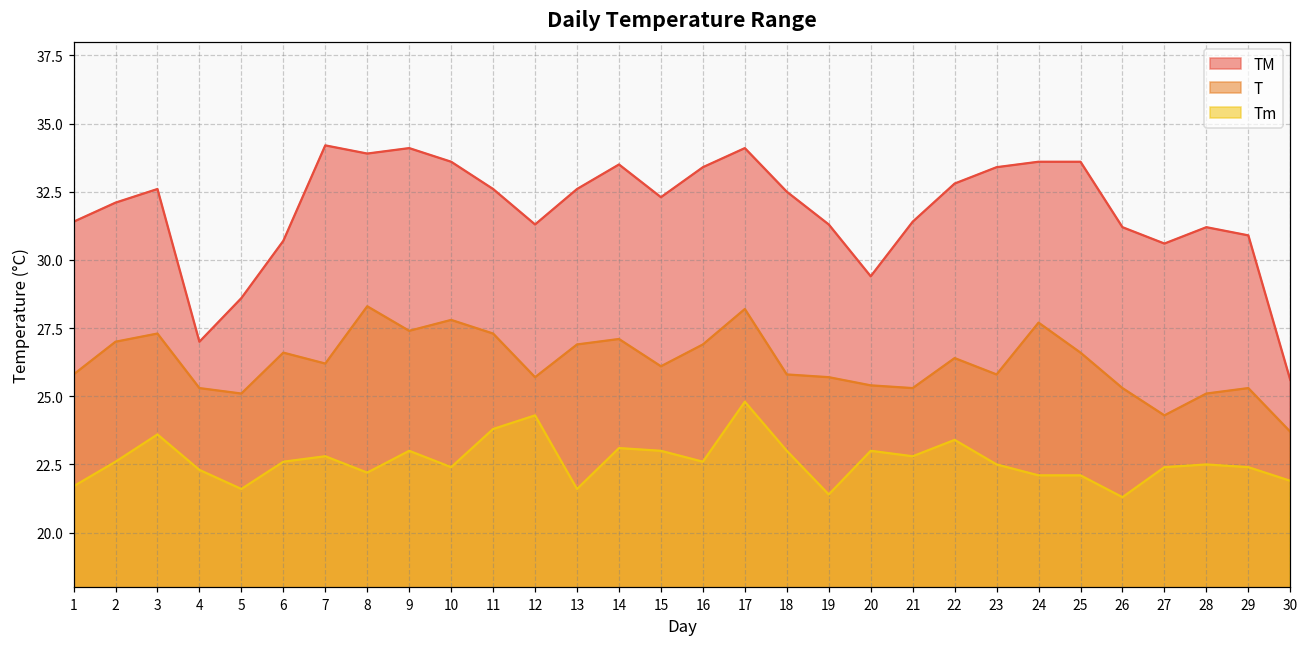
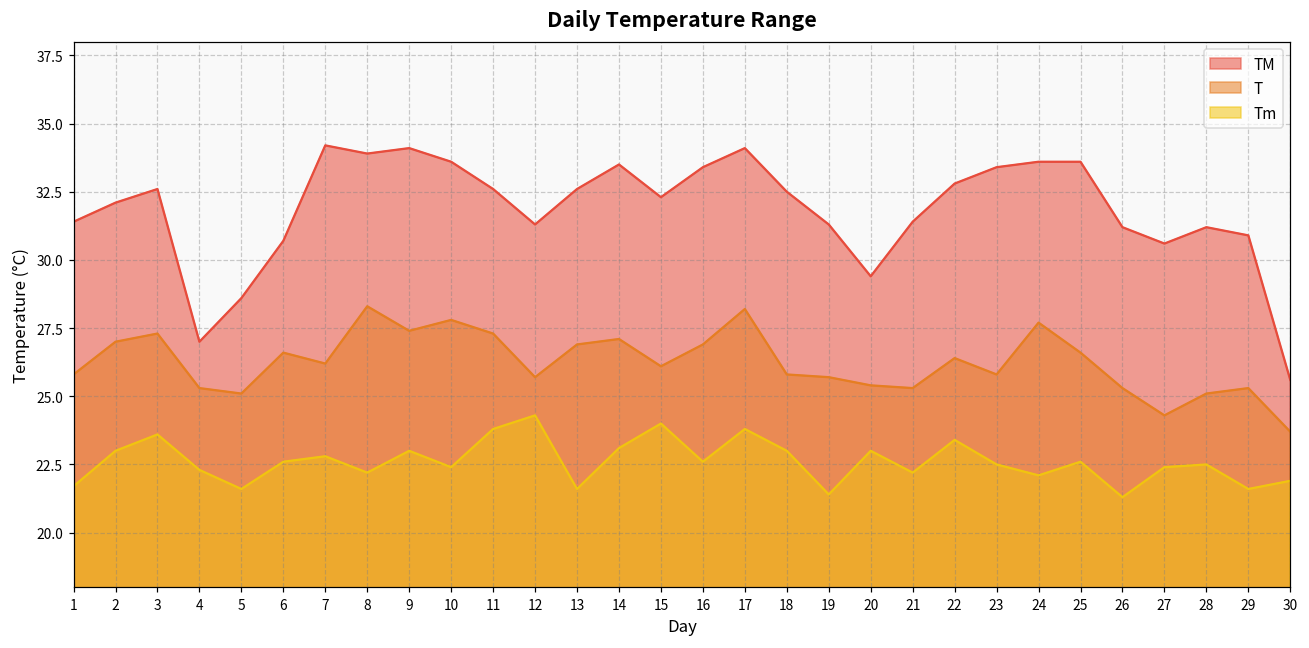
  {
    "Tm": {
      "1": 21.7,
-     "2": 22.6,
+     "2": 23.0,
      "3": 23.6,
      "4": 22.3,
      "5": 21.6,
      "6": 22.6,
      "7": 22.8,
      "8": 22.2,
      "9": 23.0,
      "10": 22.4,
      "11": 23.8,
      "12": 24.3,
      "13": 21.6,
      "14": 23.1,
-     "15": 23,
+     "15": 24,
      "16": 22.6,
-     "17": 24.8,
+     "17": 23.8,
      "18": 23.0,
      "19": 21.4,
      "20": 23.0,
-     "21": 22.8,
+     "21": 22.2,
      "22": 23.4,
      "23": 22.5,
      "24": 22.1,
-     "25": 22.1,
+     "25": 22.6,
      "26": 21.3,
      "27": 22.4,
      "28": 22.5,
-     "29": 22.4,
+     "29": 21.6,
      "30": 21.9
    }
  }
